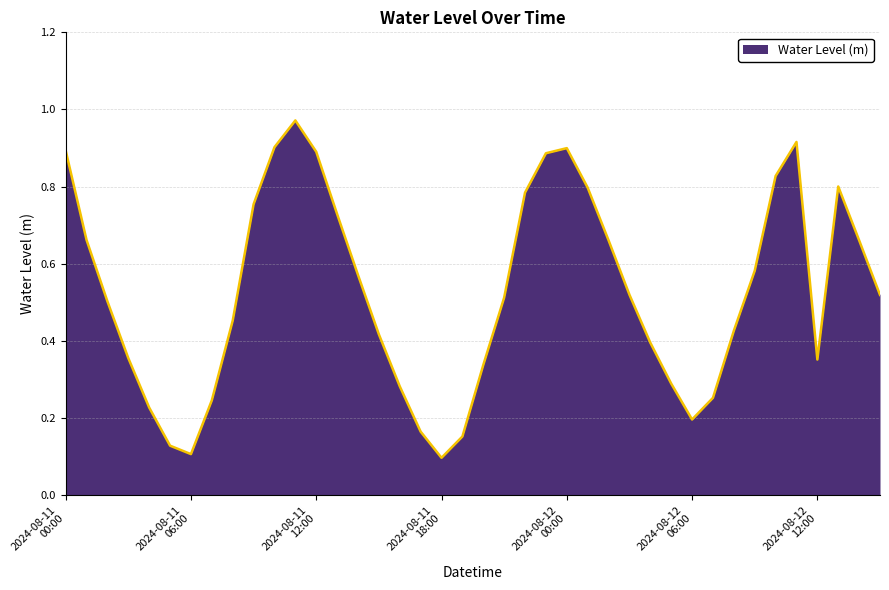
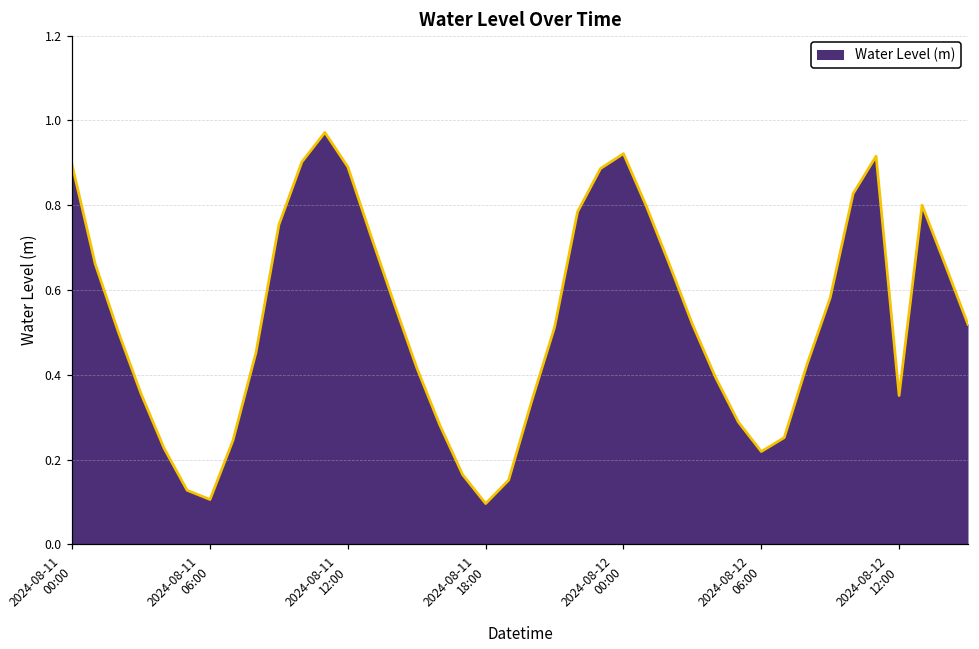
  {
    "2024-08-11 00:00": 0.89,
    "2024-08-11 06:00": 0.11,
    "2024-08-11 12:00": 0.89,
    "2024-08-11 18:00": 0.10,
-   "2024-08-12 00:00": 0.90,
-   "2024-08-12 06:00": 0.20,
+   "2024-08-12 00:00": 0.92,
+   "2024-08-12 06:00": 0.22,
    "2024-08-12 12:00": 0.35
  }
